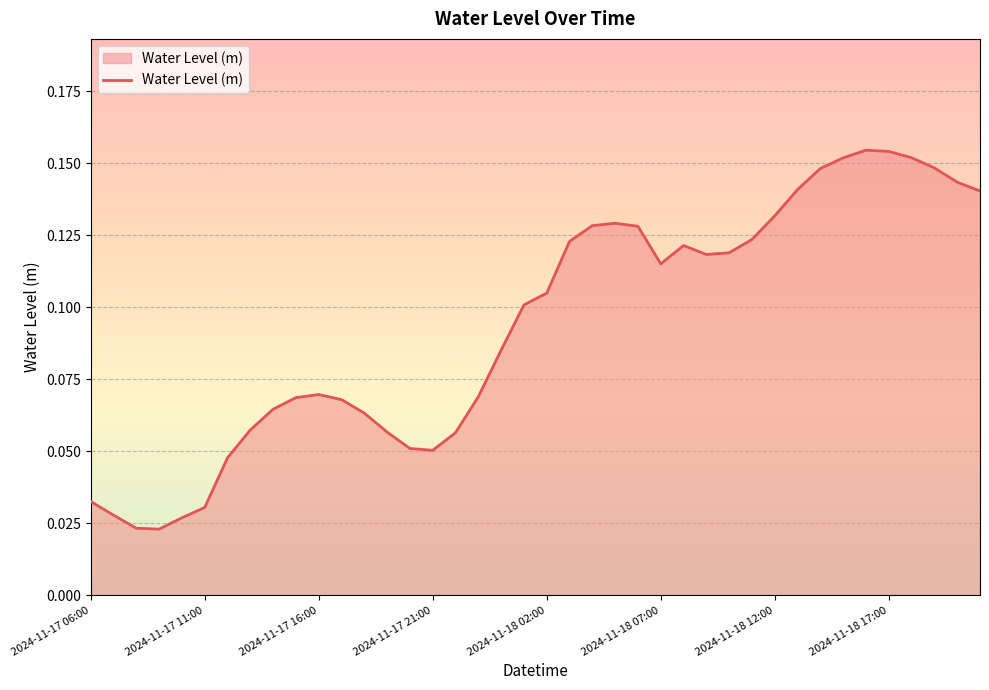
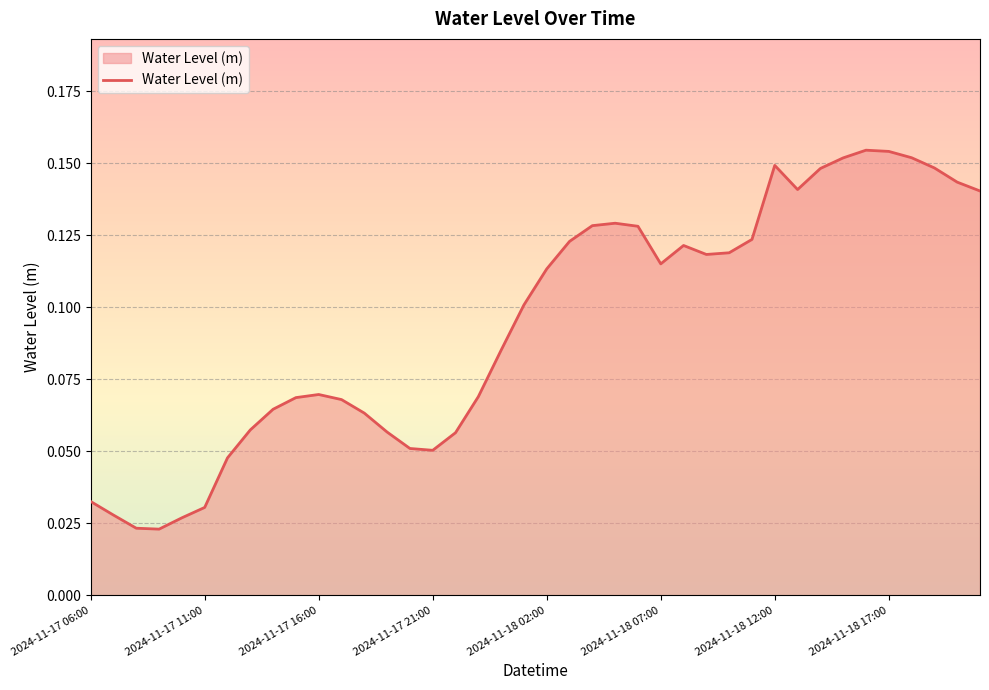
  {
    "2024-11-17 06:00": 0.033,
    "2024-11-17 11:00": 0.031,
    "2024-11-17 16:00": 0.070,
    "2024-11-17 21:00": 0.050,
-   "2024-11-18 02:00": 0.105,
+   "2024-11-18 02:00": 0.113,
    "2024-11-18 07:00": 0.115,
-   "2024-11-18 12:00": 0.132,
+   "2024-11-18 12:00": 0.149,
    "2024-11-18 17:00": 0.154
  }
